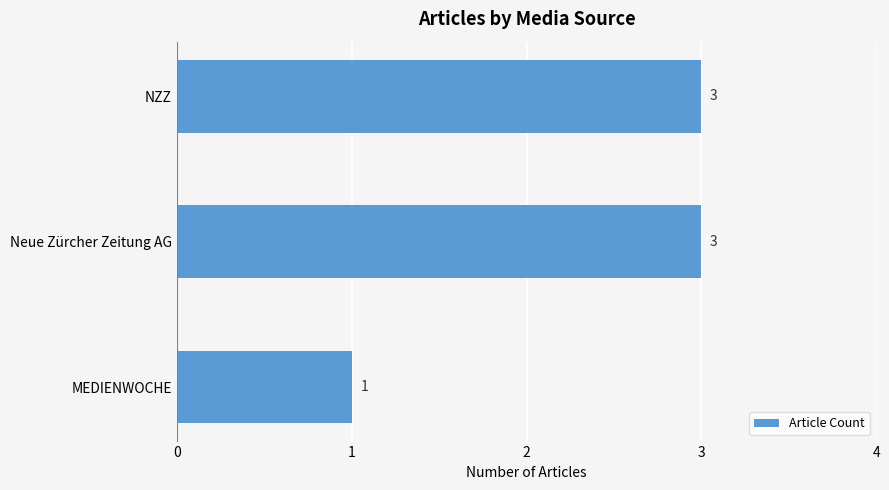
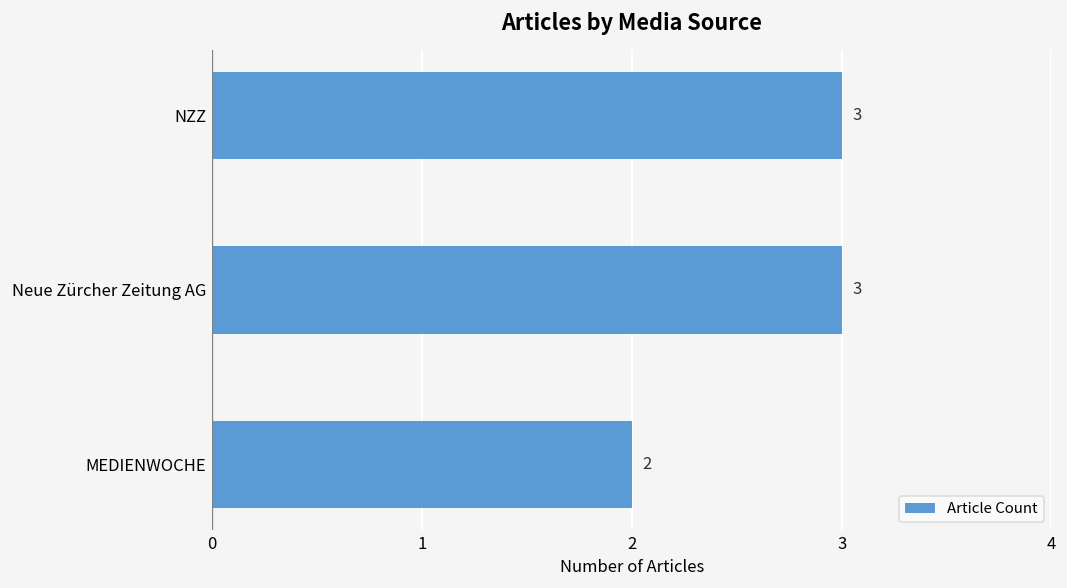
  {
    "NZZ": 3,
    "Neue Zürcher Zeitung AG": 3,
-   "MEDIENWOCHE": 1
+   "MEDIENWOCHE": 2
  }
